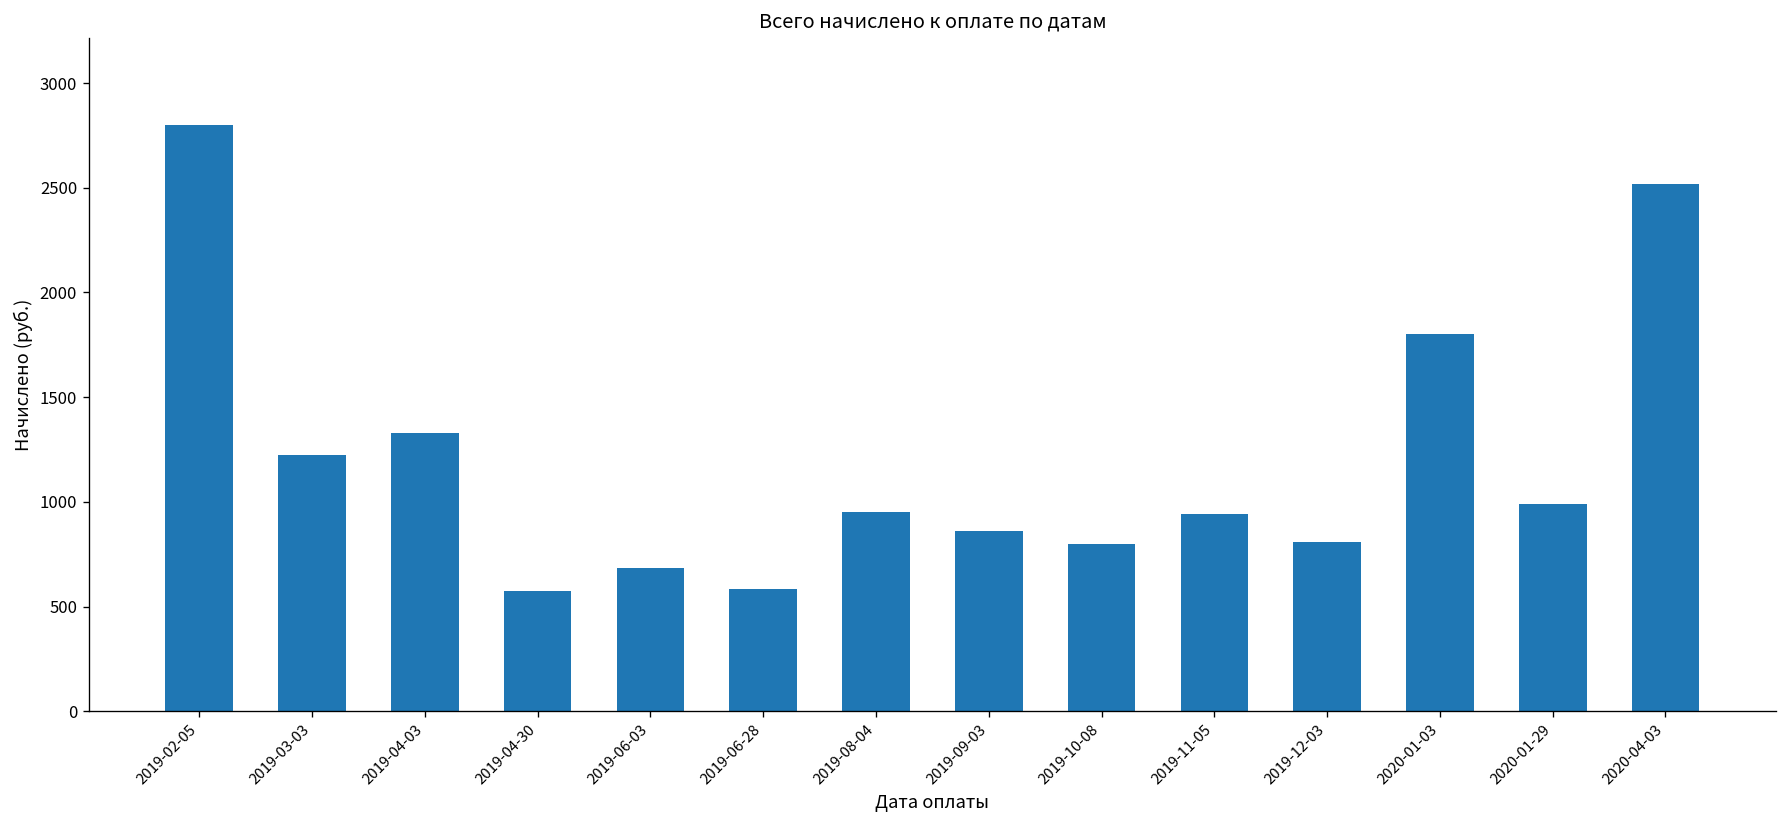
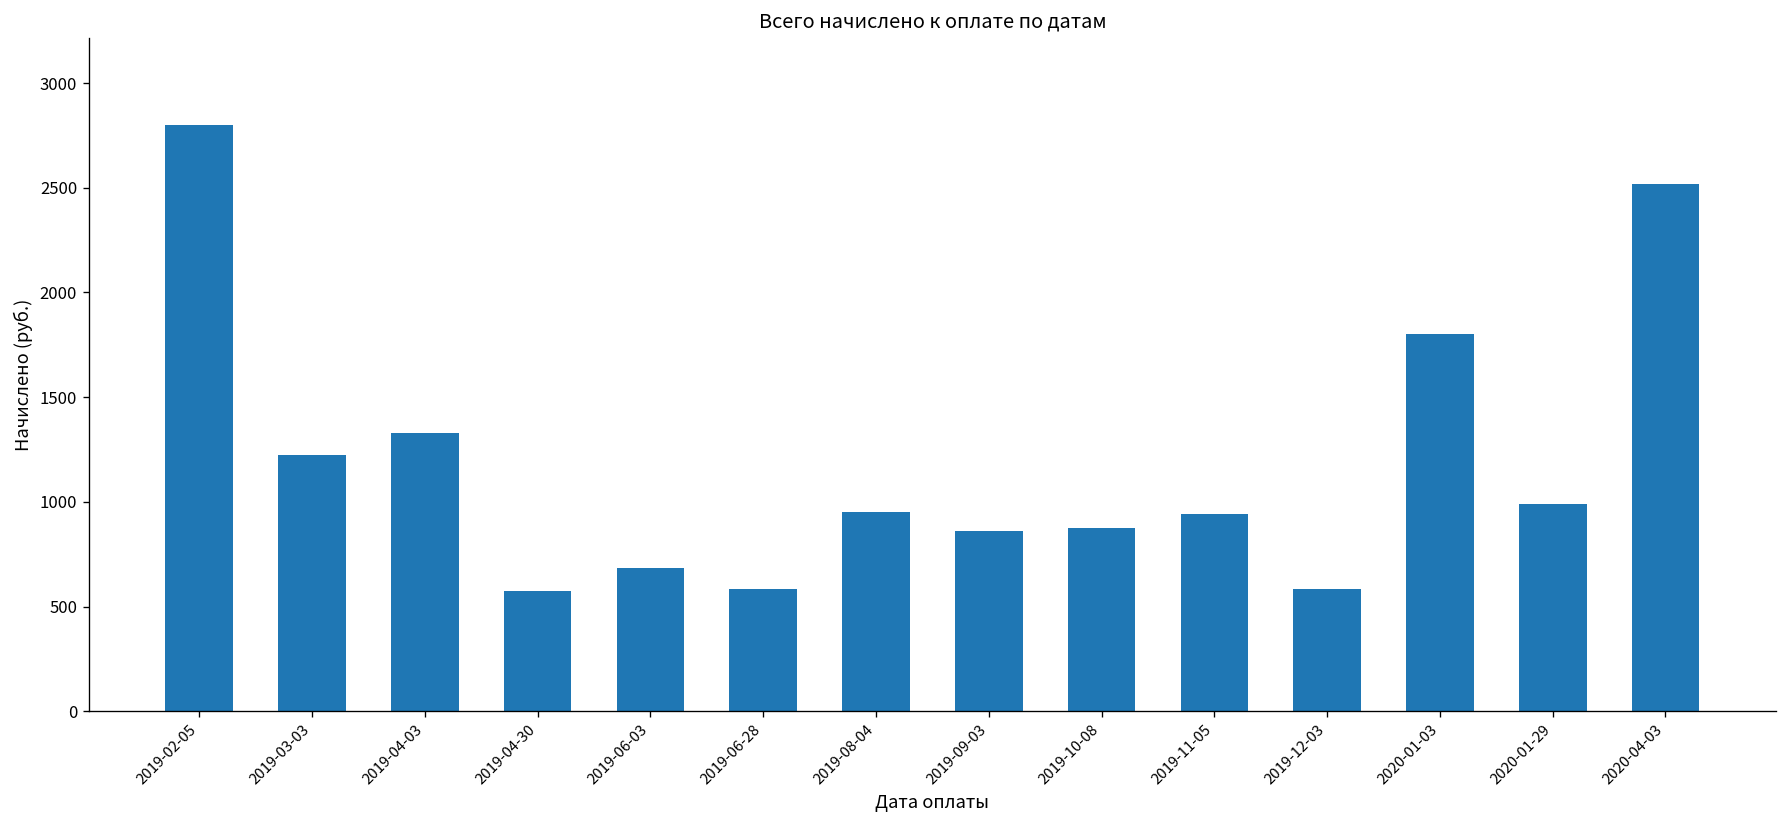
  {
    "2019-02-05": 2800,
    "2019-03-03": 1220,
    "2019-04-03": 1330,
    "2019-04-30": 580,
    "2019-06-03": 680,
    "2019-06-28": 580,
    "2019-08-04": 950,
    "2019-09-03": 860,
-   "2019-10-08": 800,
+   "2019-10-08": 870,
    "2019-11-05": 940,
-   "2019-12-03": 810,
+   "2019-12-03": 590,
    "2020-01-03": 1800,
    "2020-01-29": 990,
    "2020-04-03": 2520
  }
